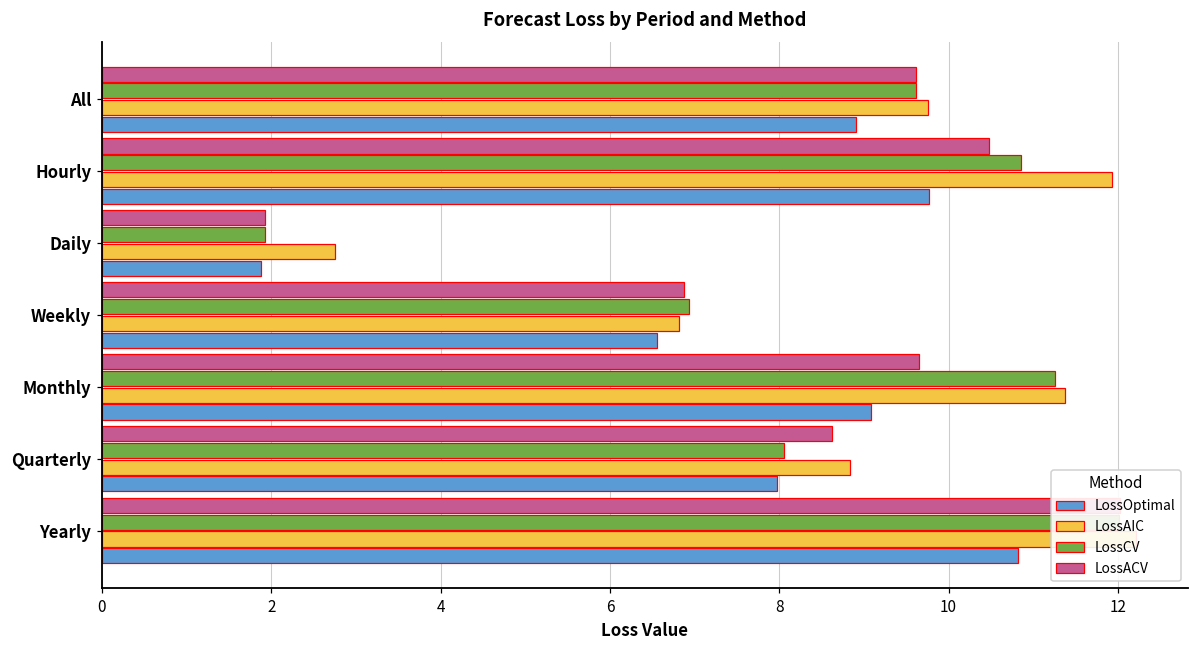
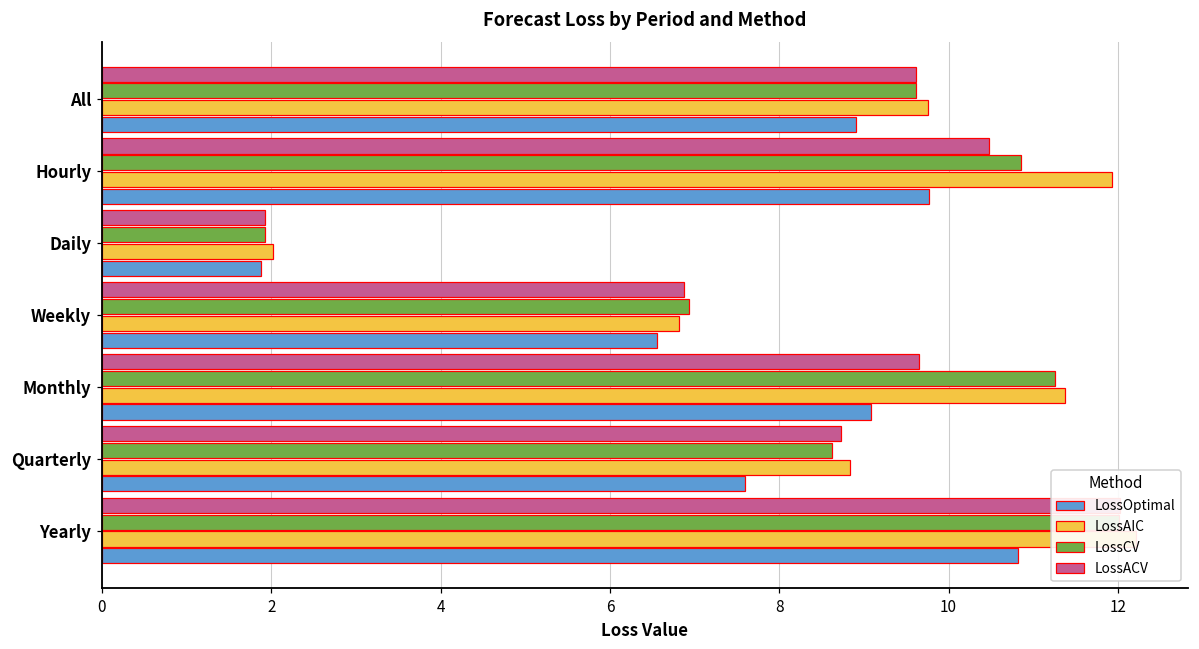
  {
    "LossOptimal": {
      "All": 8.9,
      "Hourly": 9.8,
      "Daily": 1.9,
      "Weekly": 6.6,
      "Monthly": 9.1,
-     "Quarterly": 8.0,
+     "Quarterly": 7.6,
      "Yearly": 10.8
    },
    "LossAIC": {
      "All": 9.8,
      "Hourly": 11.9,
-     "Daily": 2.8,
+     "Daily": 2.0,
      "Weekly": 6.8,
      "Monthly": 11.4,
      "Quarterly": 8.8
    },
    "LossCV": {
      "All": 9.6,
      "Hourly": 10.9,
      "Daily": 1.9,
      "Weekly": 6.9,
      "Monthly": 11.3,
-     "Quarterly": 8.1
+     "Quarterly": 8.6
    },
    "LossACV": {
      "All": 9.6,
      "Hourly": 10.5,
      "Daily": 1.9,
      "Weekly": 6.9,
      "Monthly": 9.7,
-     "Quarterly": 8.6
+     "Quarterly": 8.7
    }
  }
